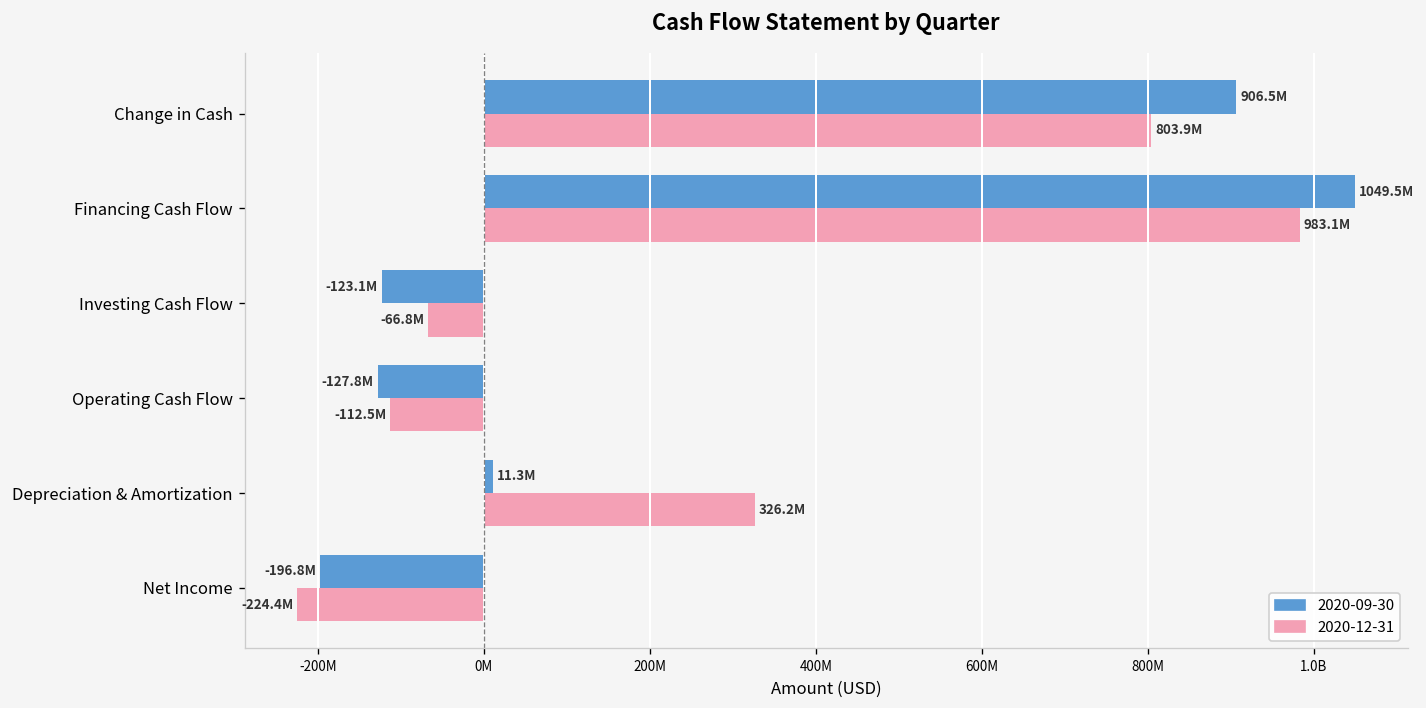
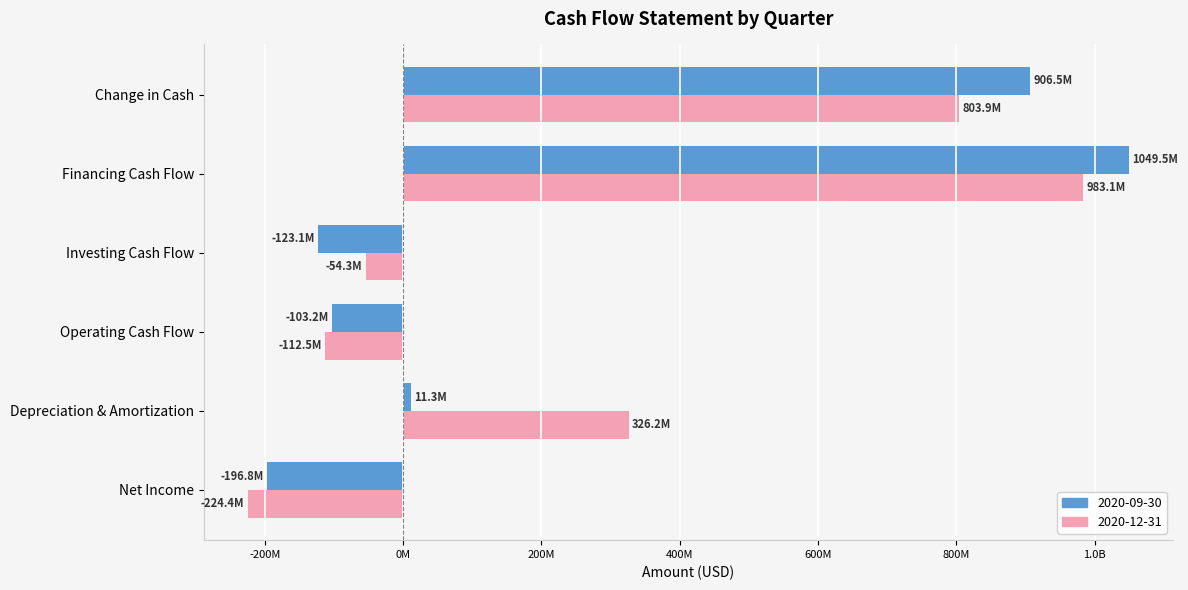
  {
    "2020-09-30": {
      "Change in Cash": "906.5M",
      "Financing Cash Flow": "1049.5M",
      "Investing Cash Flow": "-123.1M",
-     "Operating Cash Flow": "-127.8M",
+     "Operating Cash Flow": "-103.2M",
      "Depreciation & Amortization": "11.3M",
      "Net Income": "-196.8M"
    },
    "2020-12-31": {
      "Change in Cash": "803.9M",
      "Financing Cash Flow": "983.1M",
-     "Investing Cash Flow": "-66.8M",
+     "Investing Cash Flow": "-54.3M",
      "Operating Cash Flow": "-112.5M",
      "Depreciation & Amortization": "326.2M",
      "Net Income": "-224.4M"
    }
  }
